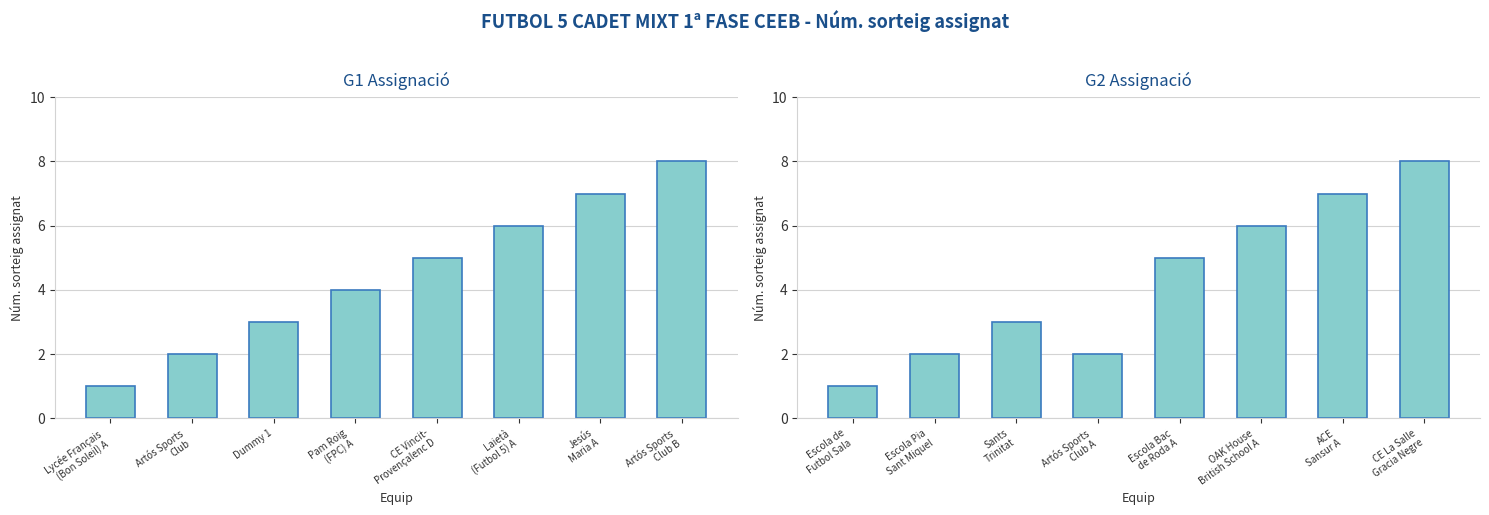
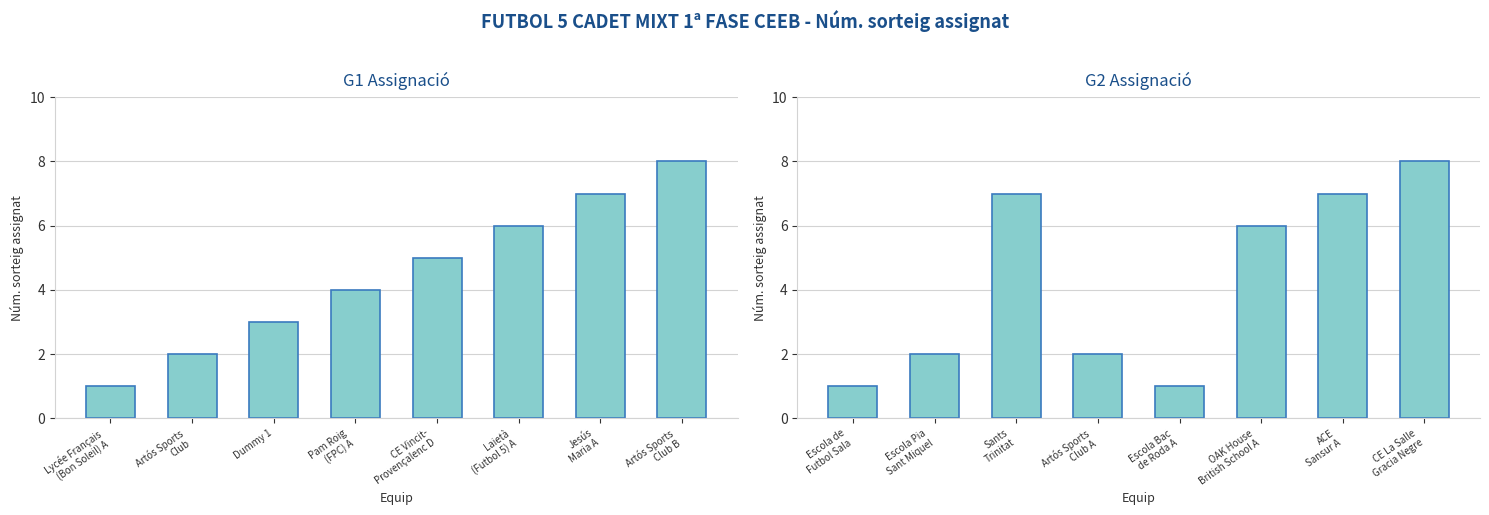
  {
    "G1 Assignació": {
      "Lycée Français (Bon Soleil) A": 1.0,
      "Artós Sports Club": 2.0,
      "Dummy 1": 3.0,
      "Pam Roig (FPC) A": 4.0,
      "CE Vincit- Provençalenc D": 5.0,
      "Laietà (Futbol 5) A": 6.0,
      "Jesús Maria A": 7.0,
      "Artós Sports Club B": 8.0
    },
    "G2 Assignació": {
      "Escola de Futbol Sala": 1,
      "Escola Pia Sant Miquel": 2,
-     "Sants Trinitat": 3,
+     "Sants Trinitat": 7,
      "Artós Sports Club A": 2,
-     "Escola Bac de Roda A": 5,
+     "Escola Bac de Roda A": 1,
      "OAK House British School A": 6,
      "ACE Sansur A": 7,
      "CE La Salle Gracia Negre": 8
    }
  }
